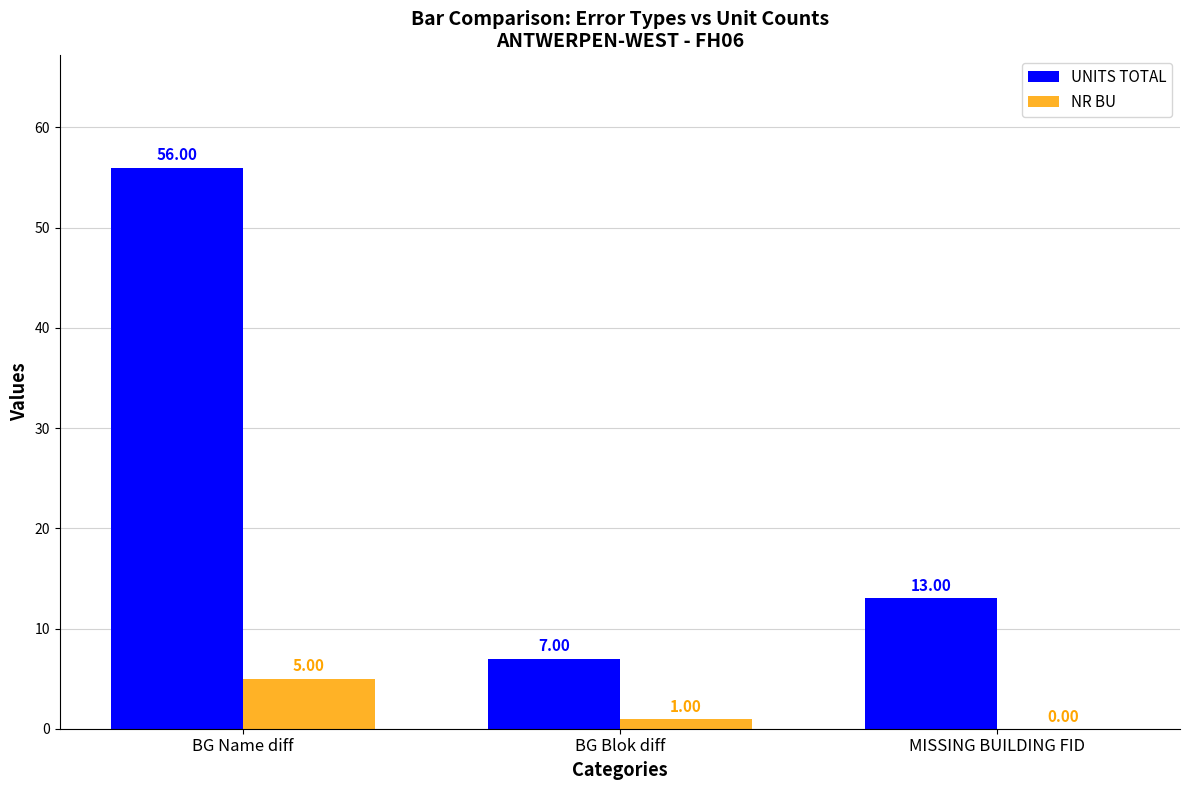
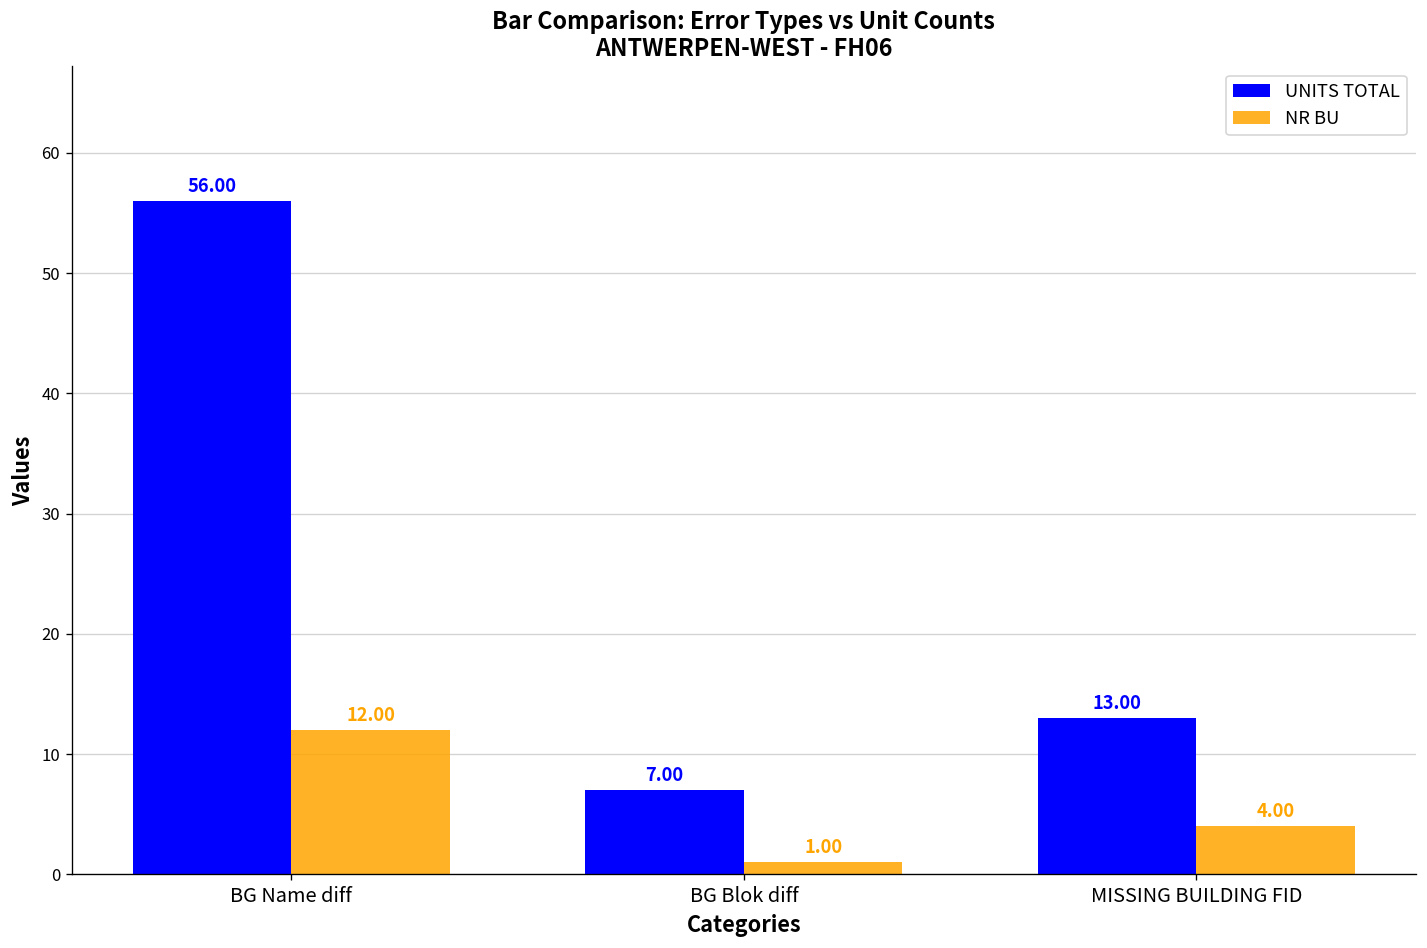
  {
    "UNITS TOTAL": {
      "BG Name diff": 56.00,
      "BG Blok diff": 7.00,
      "MISSING BUILDING FID": 13.00
    },
    "NR BU": {
-     "BG Name diff": 5.00,
+     "BG Name diff": 12.00,
      "BG Blok diff": 1.00,
-     "MISSING BUILDING FID": 0.00
+     "MISSING BUILDING FID": 4.00
    }
  }
